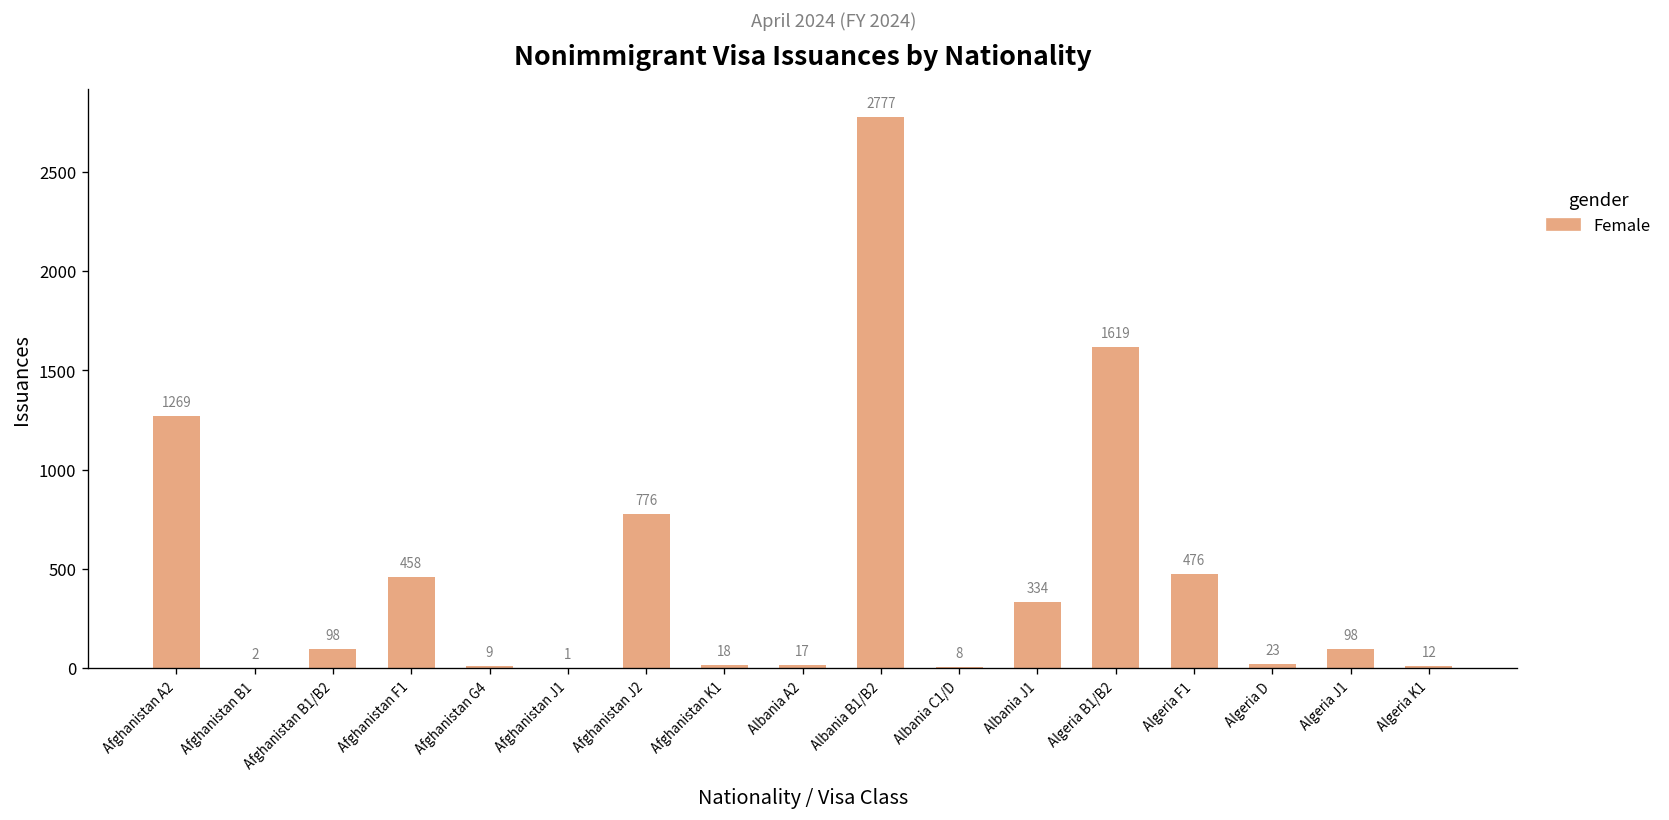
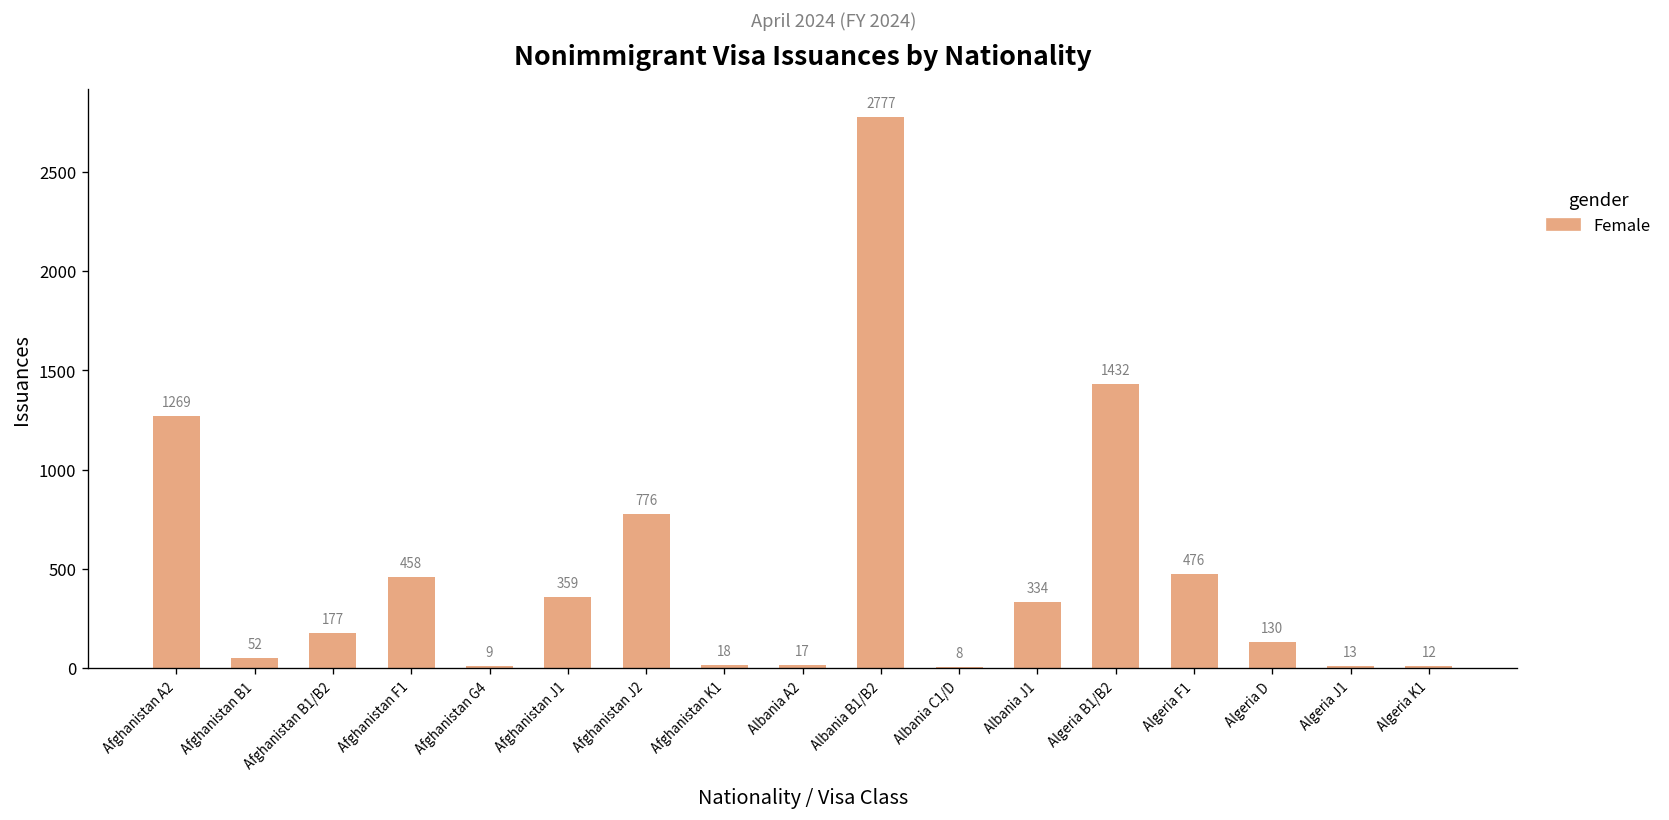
  {
    "Afghanistan A2": 1269,
-   "Afghanistan B1": 2,
-   "Afghanistan B1/B2": 98,
+   "Afghanistan B1": 52,
+   "Afghanistan B1/B2": 177,
    "Afghanistan F1": 458,
    "Afghanistan G4": 9,
-   "Afghanistan J1": 1,
+   "Afghanistan J1": 359,
    "Afghanistan J2": 776,
    "Afghanistan K1": 18,
    "Albania A2": 17,
    "Albania B1/B2": 2777,
    "Albania C1/D": 8,
    "Albania J1": 334,
-   "Algeria B1/B2": 1619,
+   "Algeria B1/B2": 1432,
    "Algeria F1": 476,
-   "Algeria D": 23,
-   "Algeria J1": 98,
+   "Algeria D": 130,
+   "Algeria J1": 13,
    "Algeria K1": 12
  }
